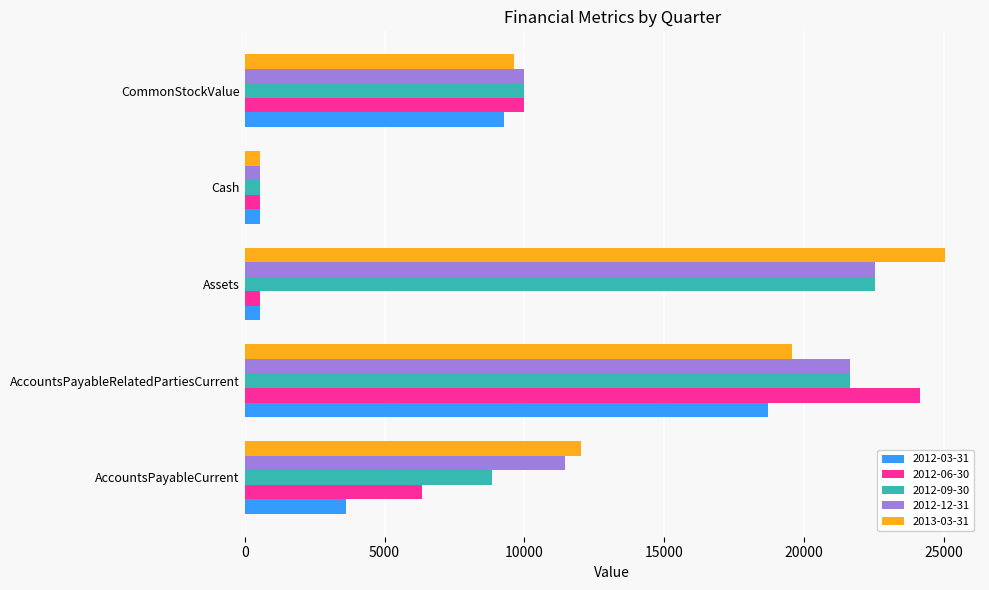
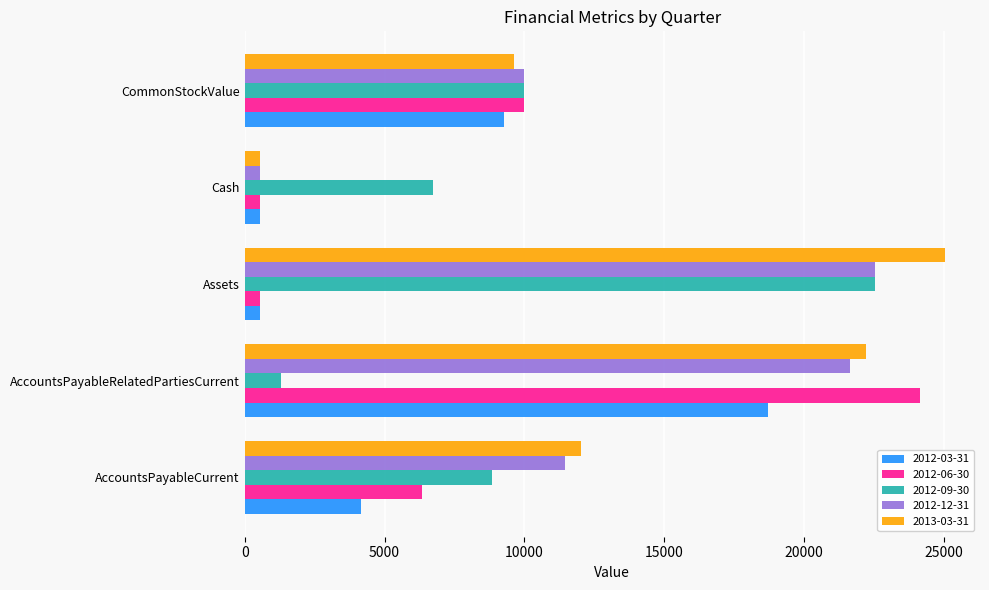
  {
    "2012-03-31": {
      "CommonStockValue": 9300,
      "Cash": 500,
      "Assets": 500,
      "AccountsPayableRelatedPartiesCurrent": 18700,
-     "AccountsPayableCurrent": 3600
+     "AccountsPayableCurrent": 4200
    },
    "2012-06-30": {
      "CommonStockValue": 10000,
      "Cash": 500,
      "Assets": 500,
      "AccountsPayableRelatedPartiesCurrent": 24200,
      "AccountsPayableCurrent": 6400
    },
    "2012-09-30": {
      "CommonStockValue": 10000,
-     "Cash": 500,
+     "Cash": 6700,
      "Assets": 22500,
-     "AccountsPayableRelatedPartiesCurrent": 21600,
+     "AccountsPayableRelatedPartiesCurrent": 1300,
      "AccountsPayableCurrent": 8900
    },
    "2012-12-31": {
      "CommonStockValue": 10000,
      "Cash": 500,
      "Assets": 22500,
      "AccountsPayableRelatedPartiesCurrent": 21600,
      "AccountsPayableCurrent": 11500
    },
    "2013-03-31": {
      "CommonStockValue": 9600,
      "Cash": 500,
      "Assets": 25000,
-     "AccountsPayableRelatedPartiesCurrent": 19600,
+     "AccountsPayableRelatedPartiesCurrent": 22200,
      "AccountsPayableCurrent": 12000
    }
  }
